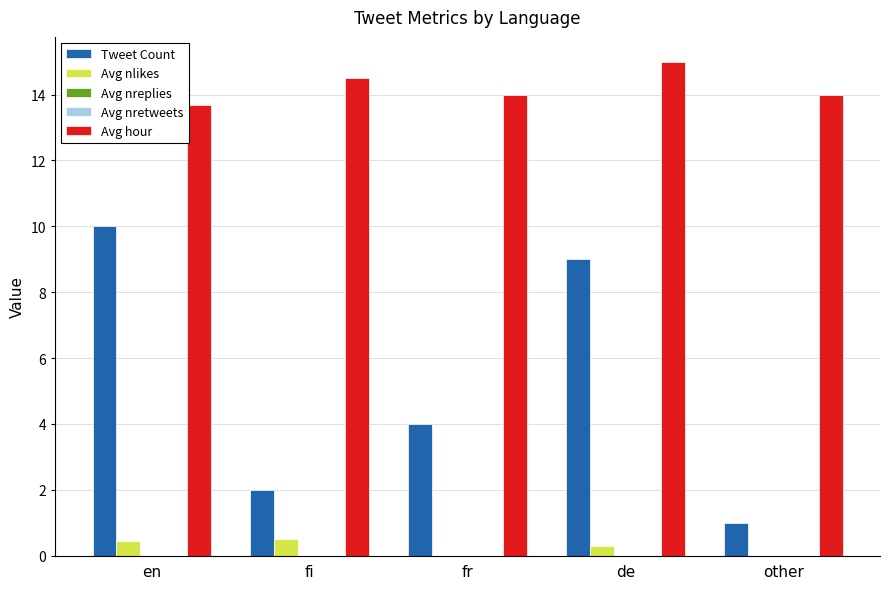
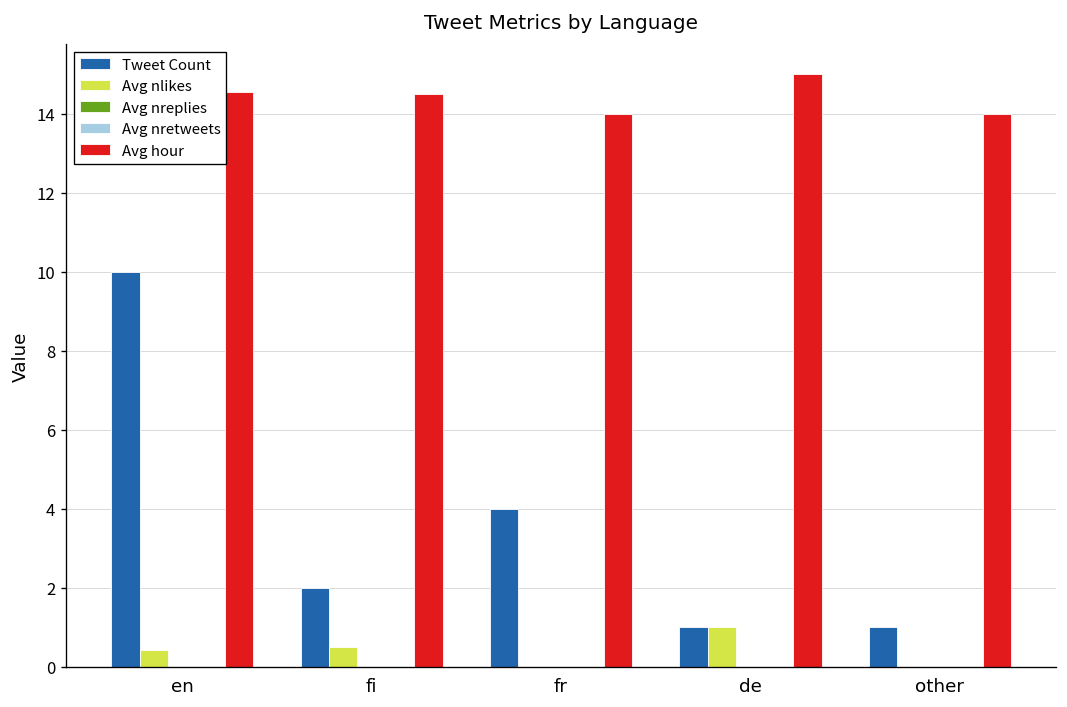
  {
    "Tweet Count": {
      "en": 10,
      "fi": 2,
      "fr": 4,
-     "de": 9,
+     "de": 1,
      "other": 1
    },
    "Avg nlikes": {
      "en": 0.4,
      "fi": 0.5,
      "fr": 0.0,
-     "de": 0.3,
+     "de": 1.0,
      "other": 0.0
    },
    "Avg nreplies": {
      "en": 0.0,
      "fi": 0.0,
      "fr": 0.0,
      "de": 0.0,
      "other": 0.0
    },
    "Avg nretweets": {
      "en": 0.0,
      "fi": 0.0,
      "fr": 0.0,
      "de": 0.0,
      "other": 0.0
    },
    "Avg hour": {
-     "en": 13.7,
+     "en": 14.6,
      "fi": 14.5,
      "fr": 14.0,
      "de": 15.0,
      "other": 14.0
    }
  }
